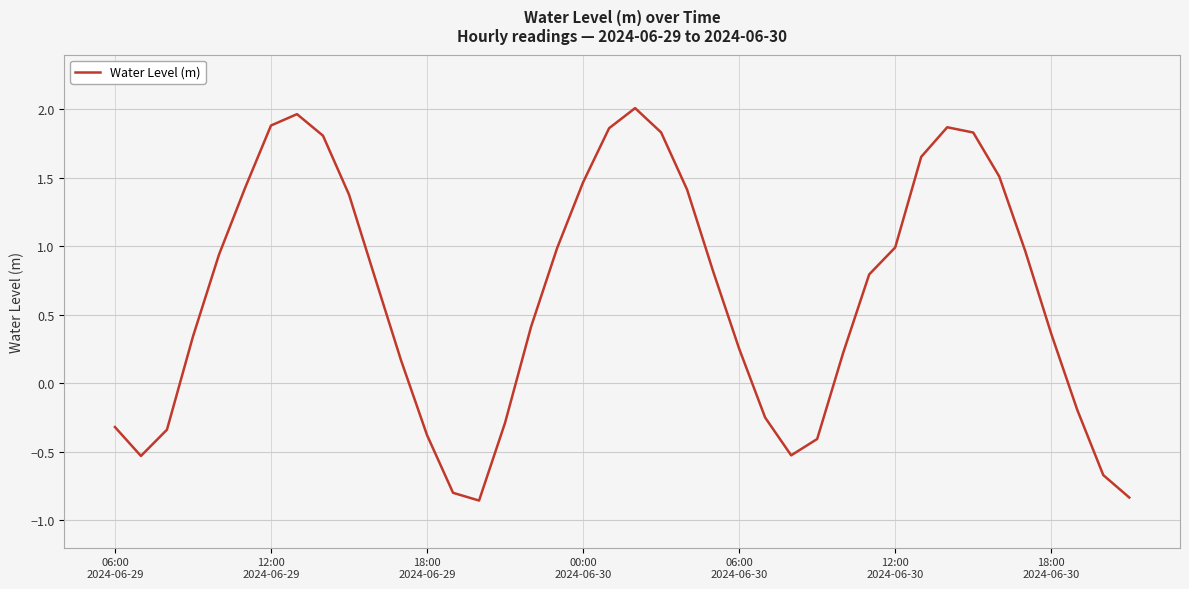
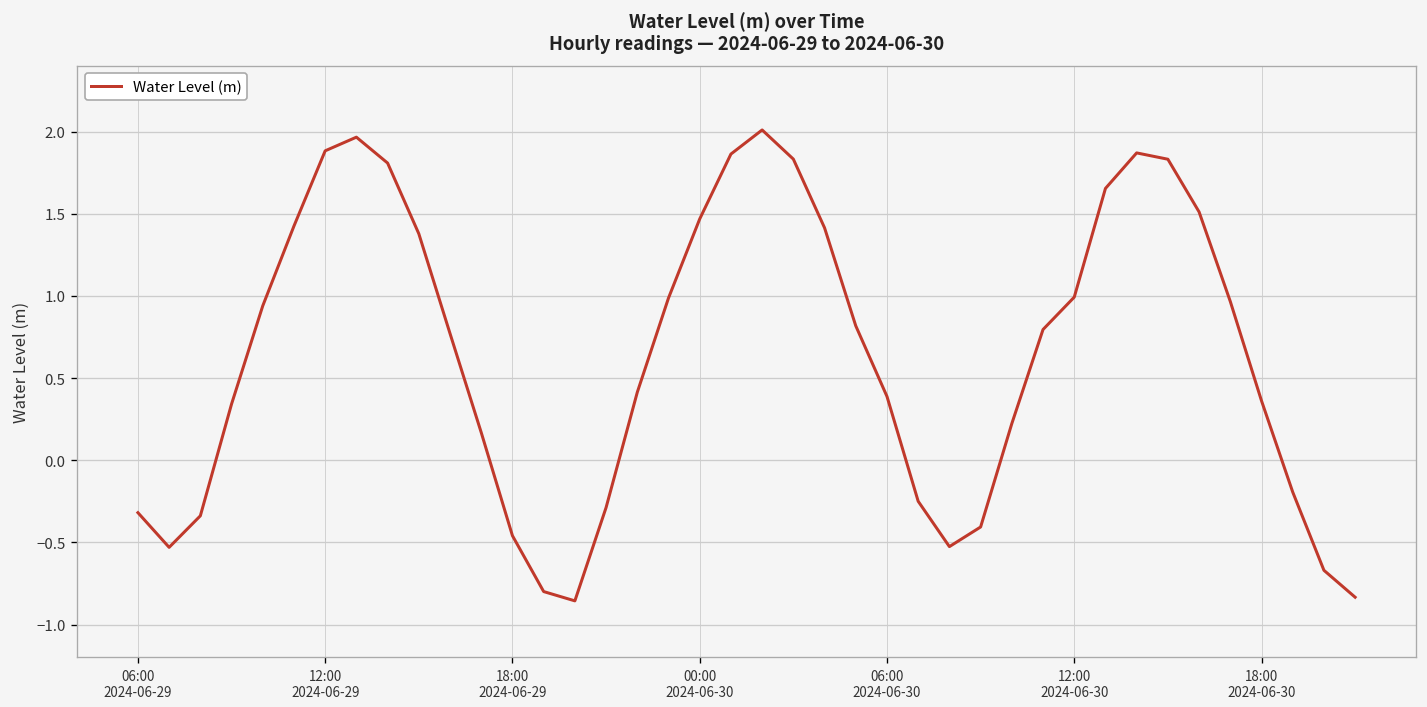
  {
    "06:00 2024-06-29": -0.32,
    "12:00 2024-06-29": 1.88,
-   "18:00 2024-06-29": -0.38,
+   "18:00 2024-06-29": -0.46,
    "00:00 2024-06-30": 1.47,
-   "06:00 2024-06-30": 0.25,
+   "06:00 2024-06-30": 0.39,
    "12:00 2024-06-30": 0.99,
    "18:00 2024-06-30": 0.36
  }
